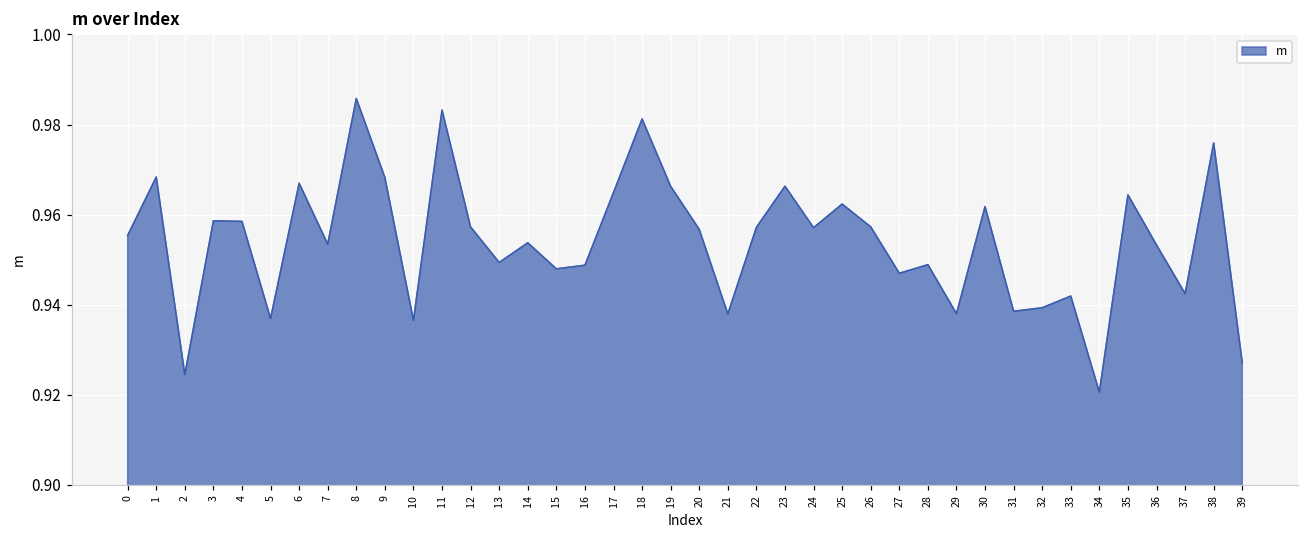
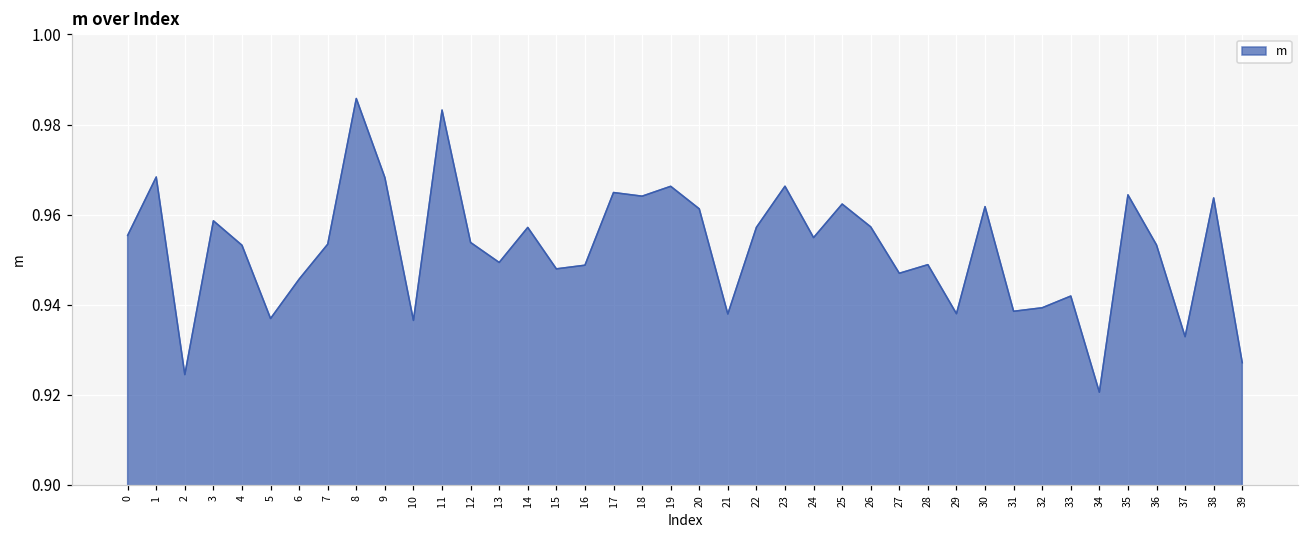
  {
    "0": 0.955,
    "1": 0.968,
    "2": 0.924,
    "3": 0.959,
-   "4": 0.958,
+   "4": 0.953,
    "5": 0.937,
-   "6": 0.967,
+   "6": 0.946,
    "7": 0.953,
    "8": 0.986,
    "9": 0.968,
    "10": 0.937,
    "11": 0.983,
-   "12": 0.957,
+   "12": 0.954,
    "13": 0.949,
-   "14": 0.954,
+   "14": 0.957,
    "15": 0.948,
    "16": 0.949,
    "17": 0.965,
-   "18": 0.981,
+   "18": 0.964,
    "19": 0.966,
-   "20": 0.957,
+   "20": 0.961,
    "21": 0.938,
    "22": 0.957,
    "23": 0.966,
-   "24": 0.957,
+   "24": 0.955,
    "25": 0.962,
    "26": 0.957,
    "27": 0.947,
    "28": 0.949,
    "29": 0.938,
    "30": 0.962,
    "31": 0.939,
    "32": 0.939,
    "33": 0.942,
    "34": 0.921,
    "35": 0.964,
    "36": 0.953,
-   "37": 0.942,
-   "38": 0.976,
+   "37": 0.933,
+   "38": 0.964,
    "39": 0.927
  }
